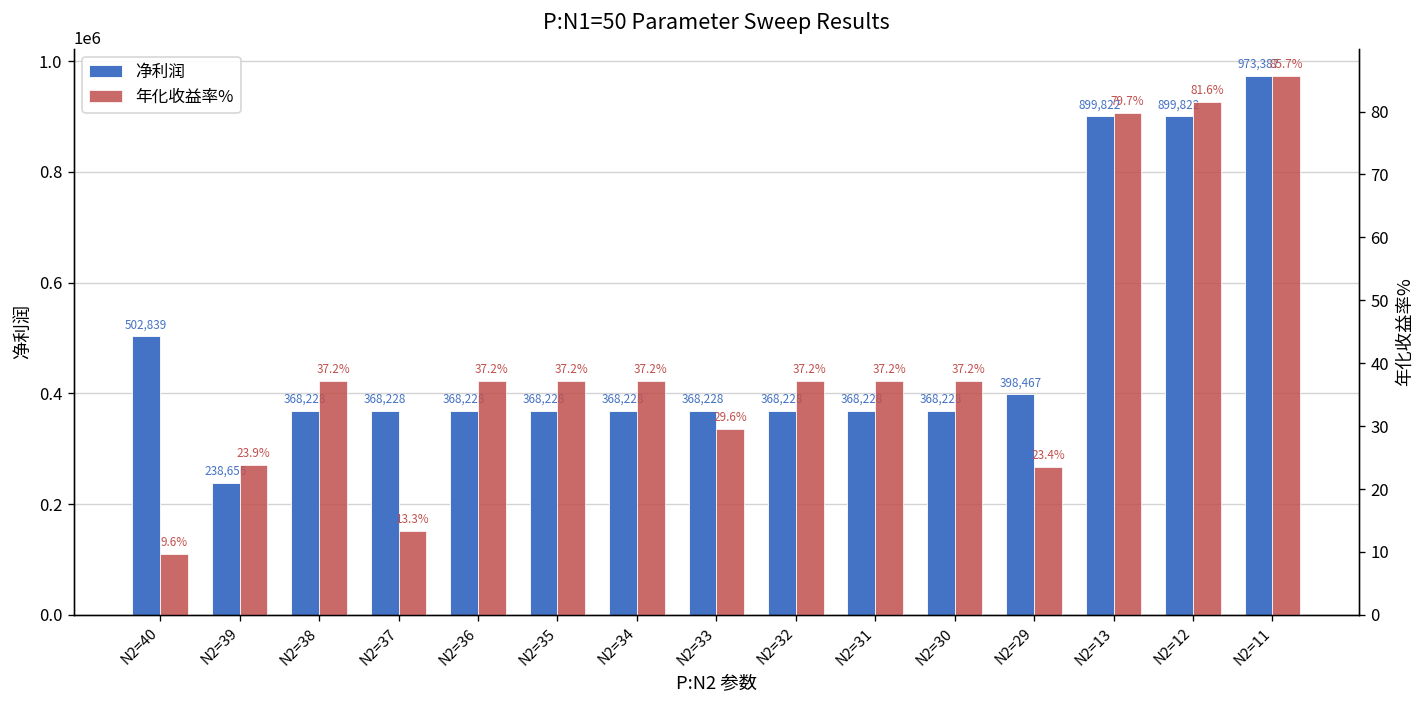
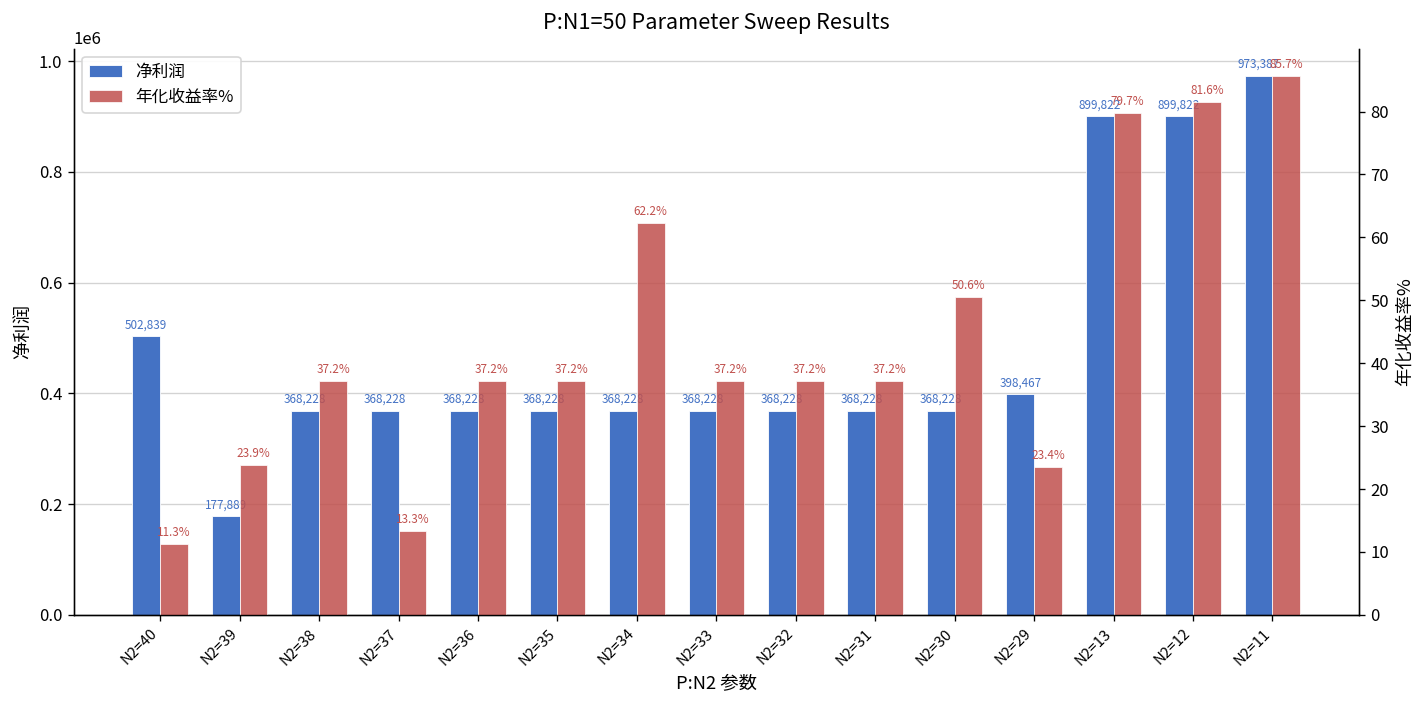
  {
    "净利润": {
      "N2=40": "502,839",
-     "N2=39": "238,656",
+     "N2=39": "177,889",
      "N2=38": "368,228",
      "N2=37": "368,228",
      "N2=36": "368,228",
      "N2=35": "368,228",
      "N2=34": "368,228",
      "N2=33": "368,228",
      "N2=32": "368,228",
      "N2=31": "368,228",
      "N2=30": "368,228",
      "N2=29": "398,467",
      "N2=12": "899,822"
    },
    "年化收益率%": {
-     "N2=40": "9.6%",
+     "N2=40": "11.3%",
      "N2=39": "23.9%",
      "N2=38": "37.2%",
      "N2=37": "13.3%",
      "N2=36": "37.2%",
      "N2=35": "37.2%",
-     "N2=34": "37.2%",
-     "N2=33": "29.6%",
+     "N2=34": "62.2%",
+     "N2=33": "37.2%",
      "N2=32": "37.2%",
      "N2=31": "37.2%",
-     "N2=30": "37.2%",
+     "N2=30": "50.6%",
      "N2=29": "23.4%",
      "N2=12": "81.6%"
    }
  }
